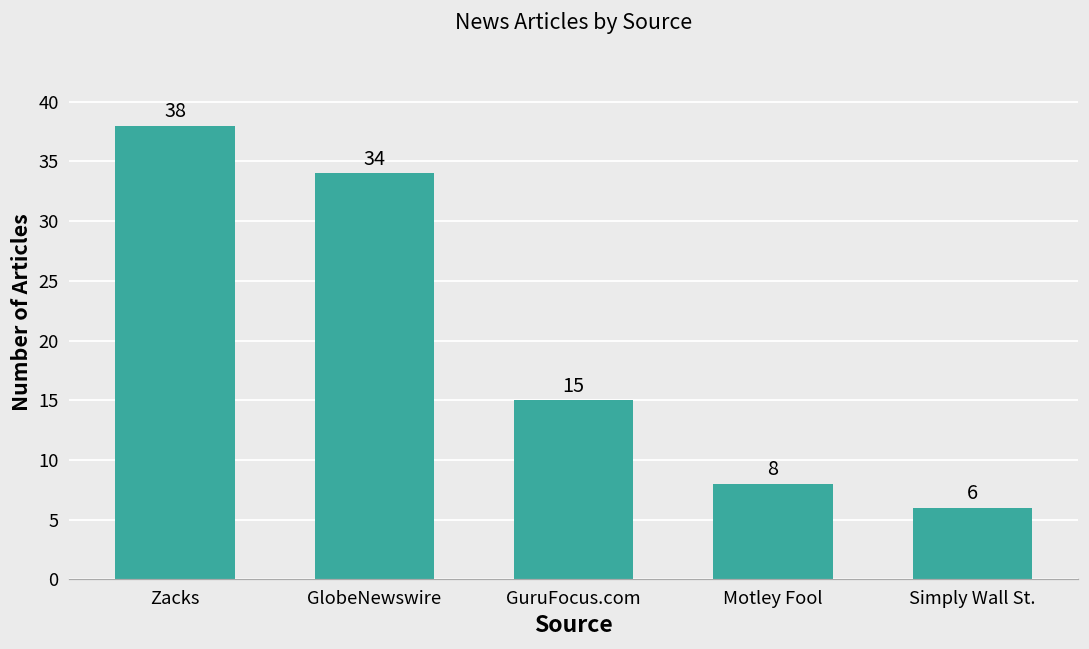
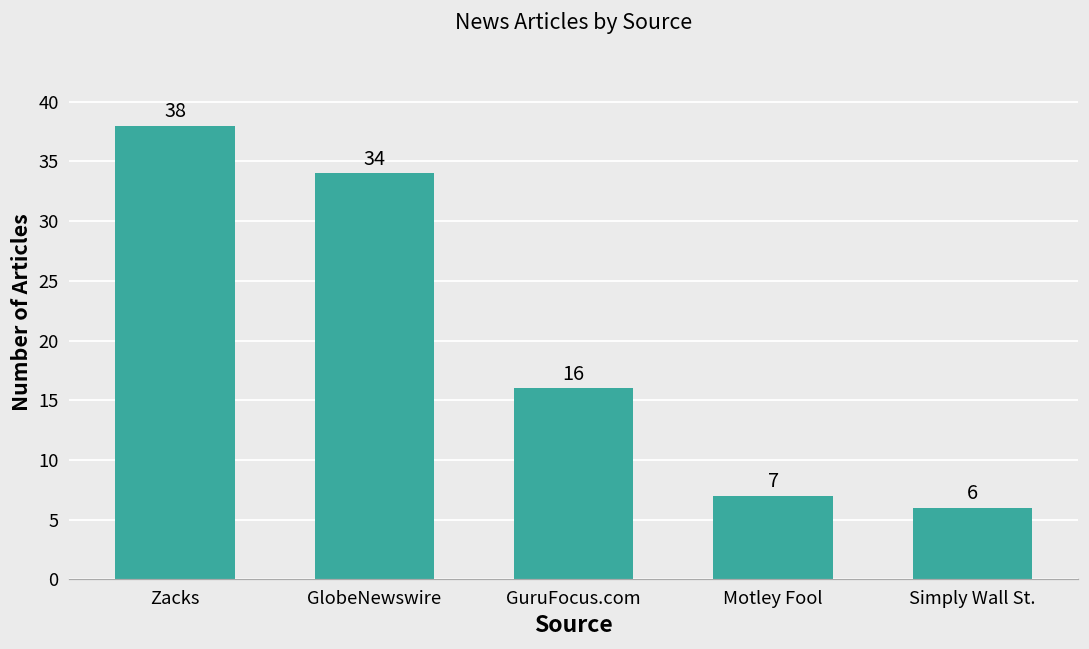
  {
    "Zacks": 38,
    "GlobeNewswire": 34,
-   "GuruFocus.com": 15,
-   "Motley Fool": 8,
+   "GuruFocus.com": 16,
+   "Motley Fool": 7,
    "Simply Wall St.": 6
  }
